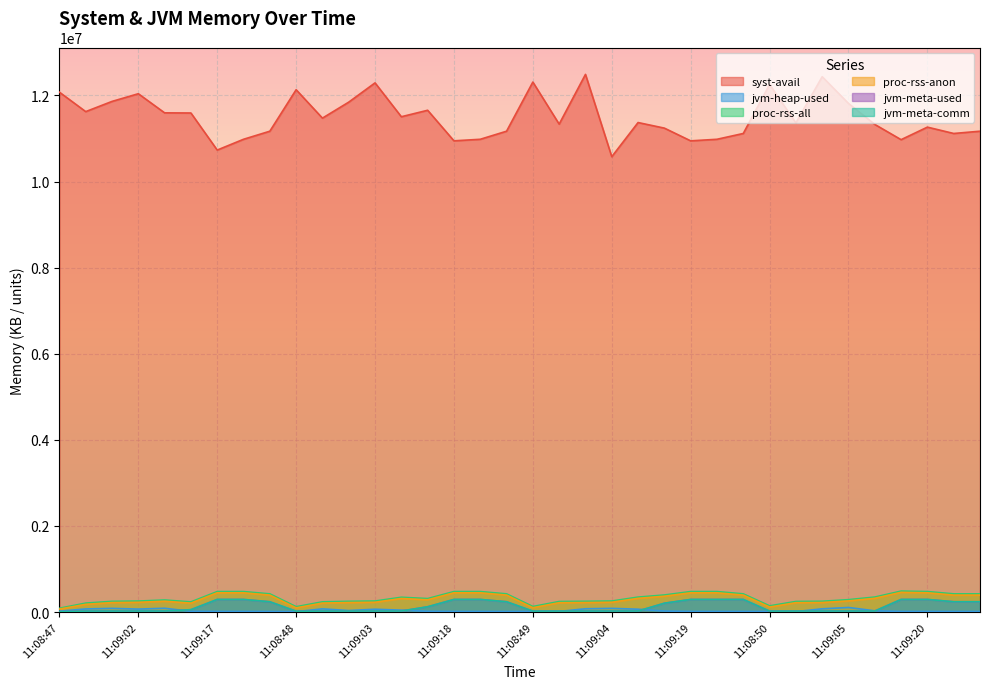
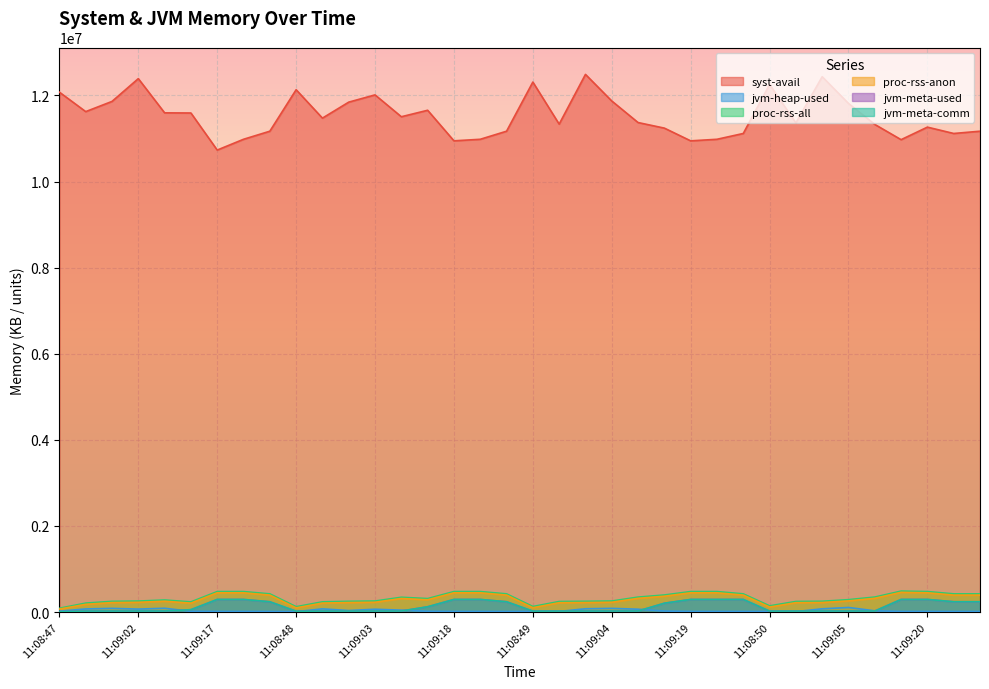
  {
    "syst-avail": {
      "11:08:47": 12100000,
-     "11:09:02": 12000000,
+     "11:09:02": 12400000,
      "11:09:17": 10700000,
      "11:08:48": 12100000,
-     "11:09:03": 12300000,
+     "11:09:03": 12000000,
      "11:09:18": 10900000,
      "11:08:49": 12300000,
-     "11:09:04": 10600000,
+     "11:09:04": 11900000,
      "11:09:19": 10900000,
      "11:09:20": 11300000
    },
    "jvm-heap-used": {
      "11:09:17": 0,
      "11:09:18": 0,
      "11:09:04": 100000,
      "11:09:19": 0,
      "11:09:05": 100000,
      "11:09:20": 0
    }
  }
